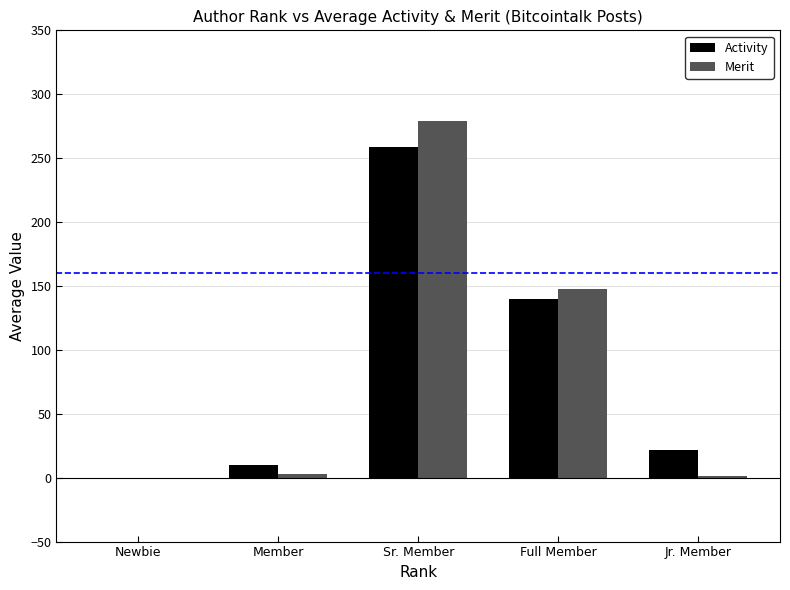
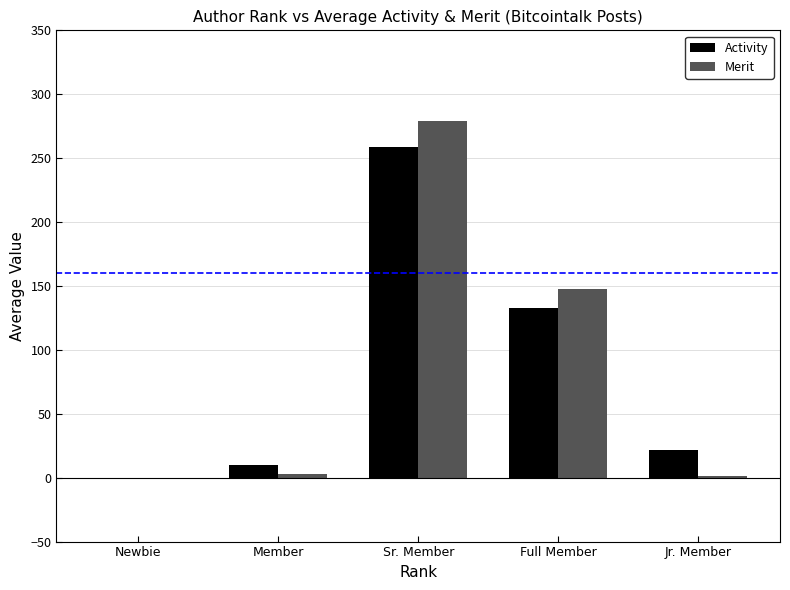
  {
    "Activity": {
      "Newbie": 0,
      "Member": 10,
      "Sr. Member": 259,
-     "Full Member": 140,
+     "Full Member": 133,
      "Jr. Member": 22
    },
    "Merit": {
      "Newbie": 0,
      "Member": 3,
      "Sr. Member": 279,
      "Full Member": 148
    }
  }
